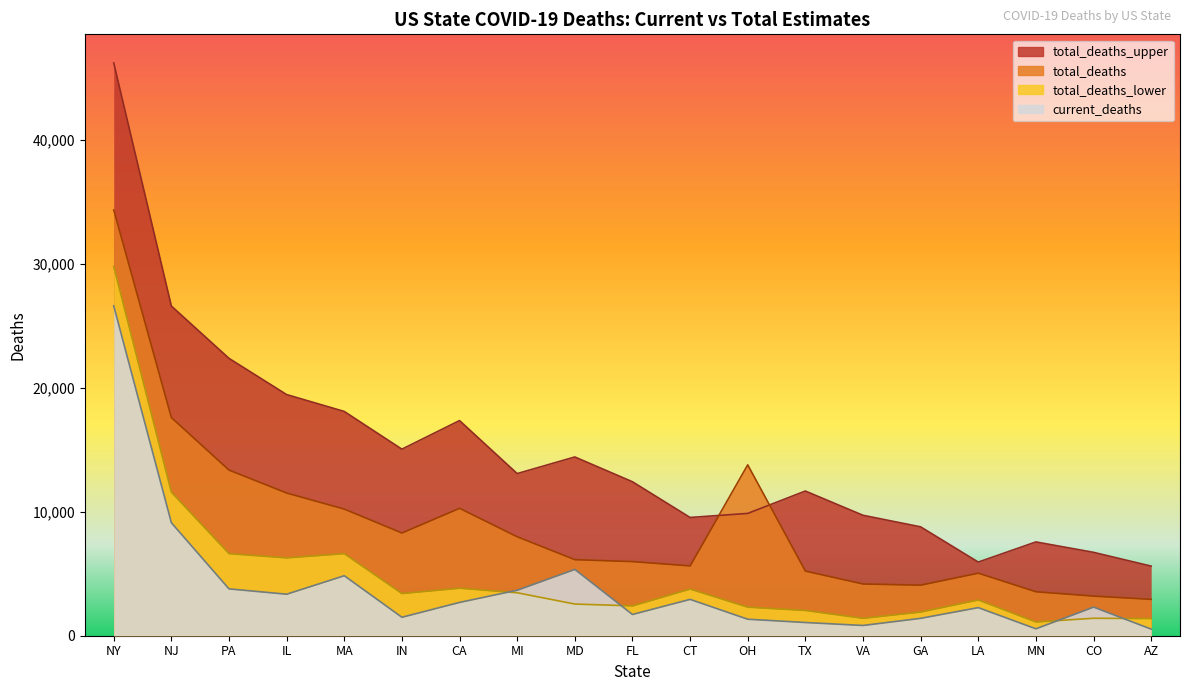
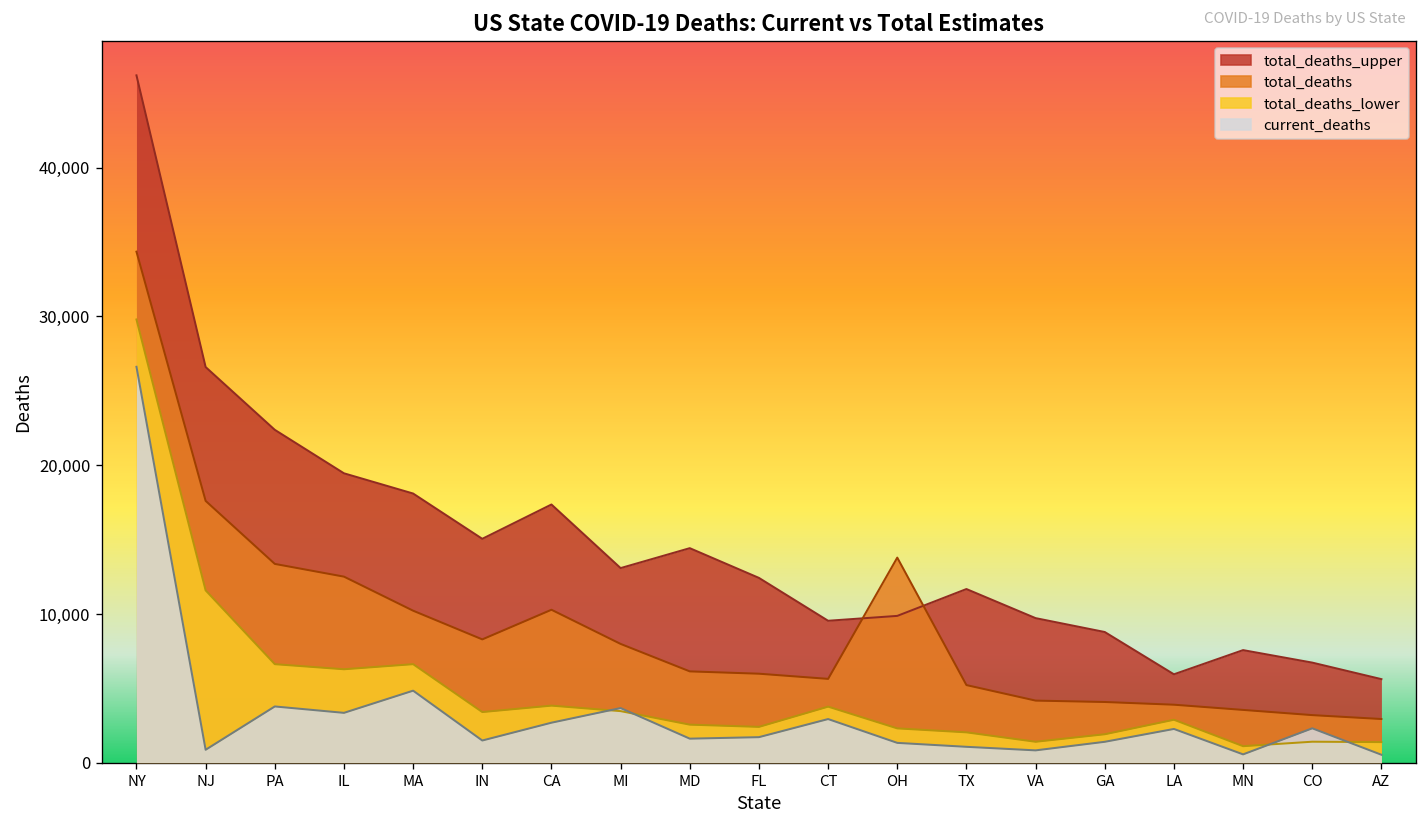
  {
    "total_deaths_upper": {
      "NY": "46,200",
      "NJ": "26,600",
      "PA": "22,400",
      "IL": "19,500",
      "MA": "18,100",
      "IN": "15,000",
      "CA": "17,400",
      "MI": "13,100",
      "MD": "14,400",
      "FL": "12,400",
      "CT": "9,500",
      "OH": "9,900",
      "TX": "11,700",
      "VA": "9,700",
      "GA": "8,800",
      "LA": "5,900",
      "MN": "7,600",
      "CO": "6,700",
      "AZ": "5,600"
    },
    "total_deaths": {
      "NY": "34,400",
      "NJ": "17,600",
      "PA": "13,400",
-     "IL": "11,500",
+     "IL": "12,500",
      "MA": "10,200",
      "IN": "8,300",
      "CA": "10,300",
      "MI": "8,000",
      "MD": "6,100",
      "FL": "6,000",
      "CT": "5,600",
      "OH": "13,800",
      "TX": "5,200",
      "VA": "4,200",
      "GA": "4,100",
-     "LA": "5,000",
+     "LA": "3,900",
      "MN": "3,500",
      "CO": "3,200",
      "AZ": "2,900"
    },
    "total_deaths_lower": {
      "NY": "29,800",
      "NJ": "11,600",
      "PA": "6,600",
      "IL": "6,300",
      "MA": "6,600",
      "IN": "3,400",
      "CA": "3,800",
      "MI": "3,500",
      "MD": "2,600",
      "FL": "2,400",
      "CT": "3,800",
      "OH": "2,300",
      "TX": "2,000",
      "VA": "1,400",
      "GA": "1,900",
      "LA": "2,900",
      "MN": "1,100",
      "CO": "1,400",
      "AZ": "1,400"
    },
    "current_deaths": {
      "NY": "26,600",
-     "NJ": "9,100",
+     "NJ": "900",
      "PA": "3,800",
      "IL": "3,300",
      "MA": "4,800",
      "IN": "1,500",
      "CA": "2,700",
      "MI": "3,700",
-     "MD": "5,400",
+     "MD": "1,600",
      "FL": "1,700",
      "CT": "2,900",
      "OH": "1,300",
      "TX": "1,100",
      "VA": "800",
      "GA": "1,400",
      "LA": "2,300",
      "MN": "600",
      "CO": "2,300",
      "AZ": "500"
    }
  }
